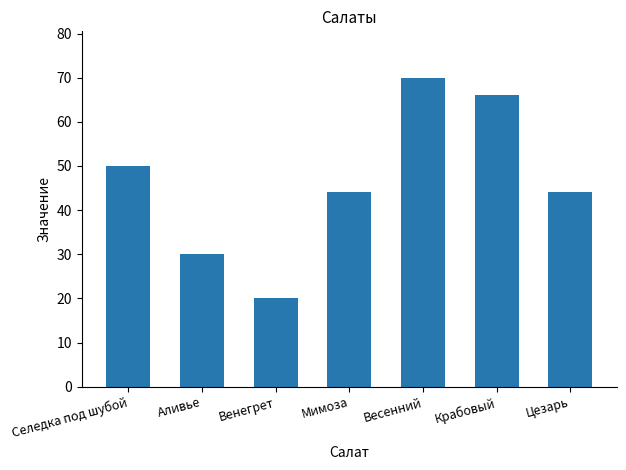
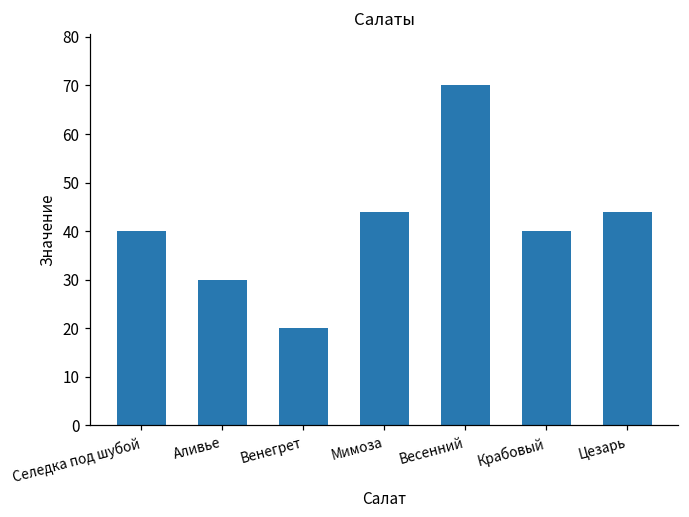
  {
-   "Селедка под шубой": 50,
+   "Селедка под шубой": 40,
    "Аливье": 30,
    "Венегрет": 20,
    "Мимоза": 44,
    "Весенний": 70,
-   "Крабовый": 66,
+   "Крабовый": 40,
    "Цезарь": 44
  }
